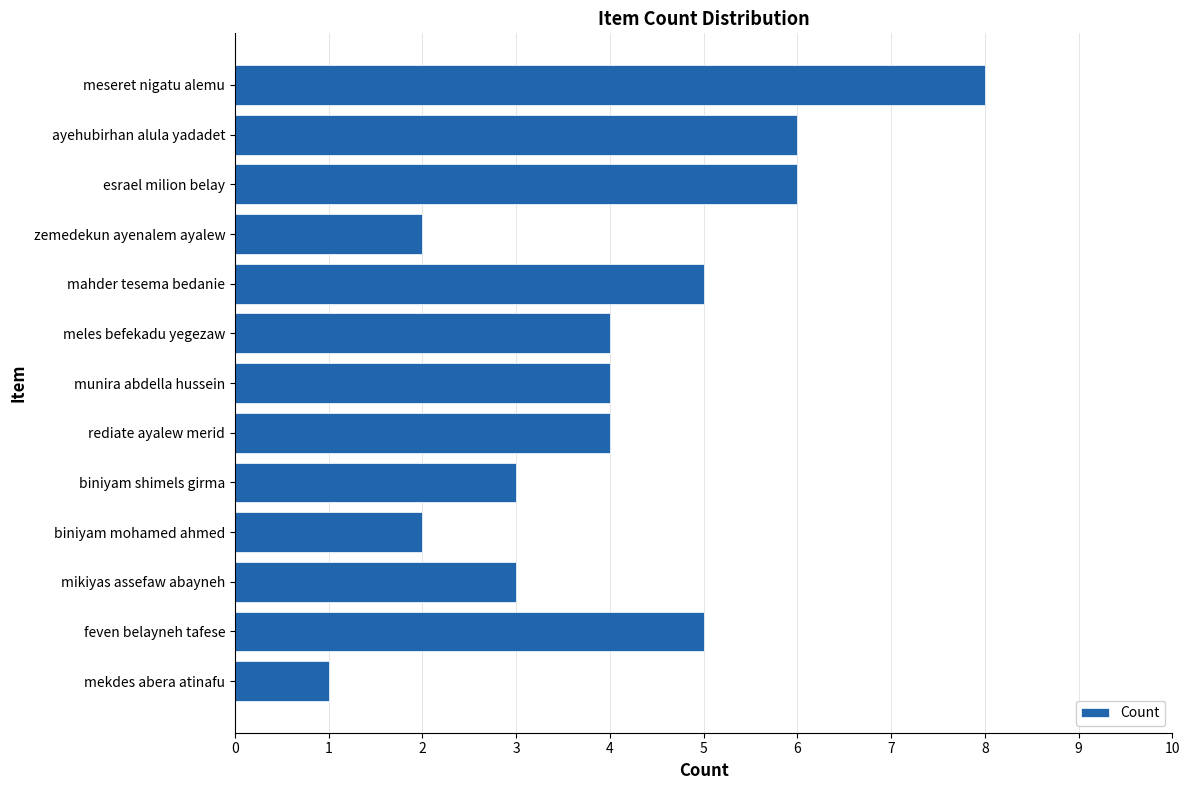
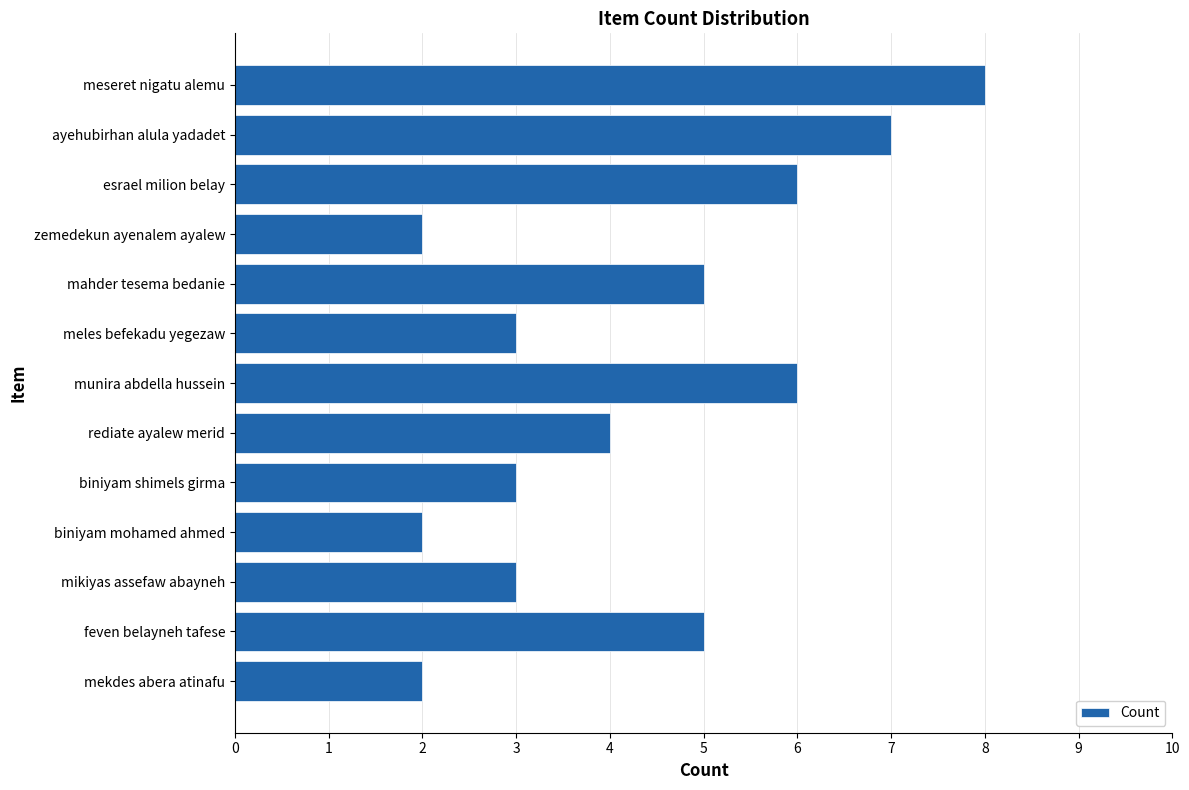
  {
    "meseret nigatu alemu": 8,
-   "ayehubirhan alula yadadet": 6,
+   "ayehubirhan alula yadadet": 7,
    "esrael milion belay": 6,
    "zemedekun ayenalem ayalew": 2,
    "mahder tesema bedanie": 5,
-   "meles befekadu yegezaw": 4,
-   "munira abdella hussein": 4,
+   "meles befekadu yegezaw": 3,
+   "munira abdella hussein": 6,
    "rediate ayalew merid": 4,
    "biniyam shimels girma": 3,
    "biniyam mohamed ahmed": 2,
    "mikiyas assefaw abayneh": 3,
    "feven belayneh tafese": 5,
-   "mekdes abera atinafu": 1
+   "mekdes abera atinafu": 2
  }
